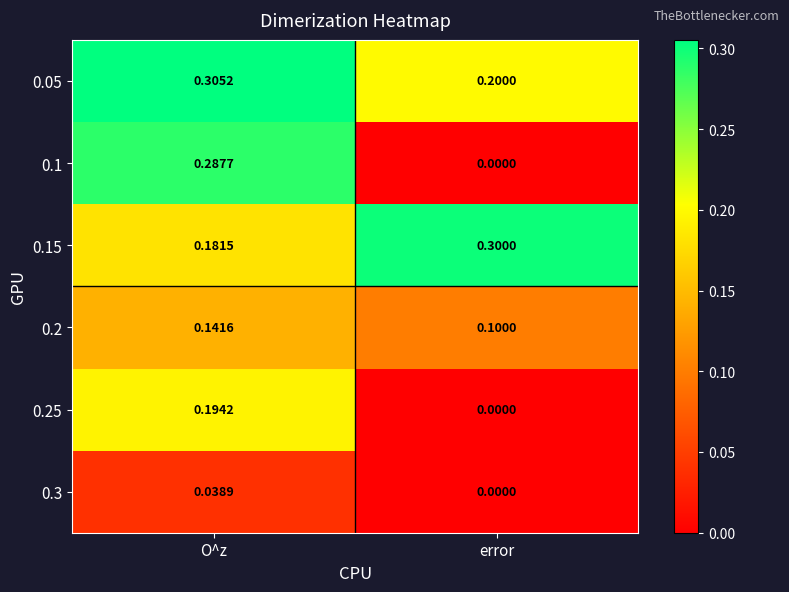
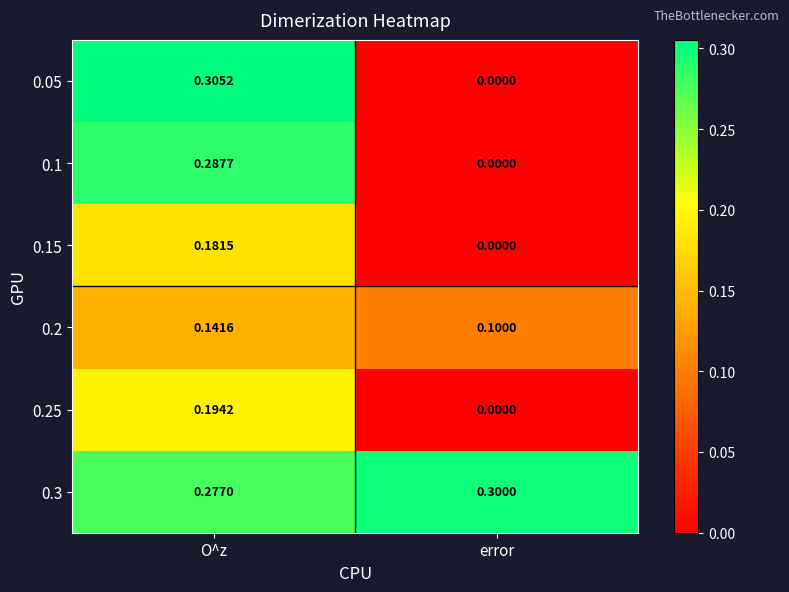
  {
    "0.05": {
      "O^z": 0.3052,
-     "error": 0.2000
+     "error": 0.0000
    },
    "0.1": {
      "O^z": 0.2877,
      "error": 0.0000
    },
    "0.15": {
      "O^z": 0.1815,
-     "error": 0.3000
+     "error": 0.0000
    },
    "0.2": {
      "O^z": 0.1416,
      "error": 0.1000
    },
    "0.25": {
      "O^z": 0.1942,
      "error": 0.0000
    },
    "0.3": {
-     "O^z": 0.0389,
-     "error": 0.0000
+     "O^z": 0.2770,
+     "error": 0.3000
    }
  }
